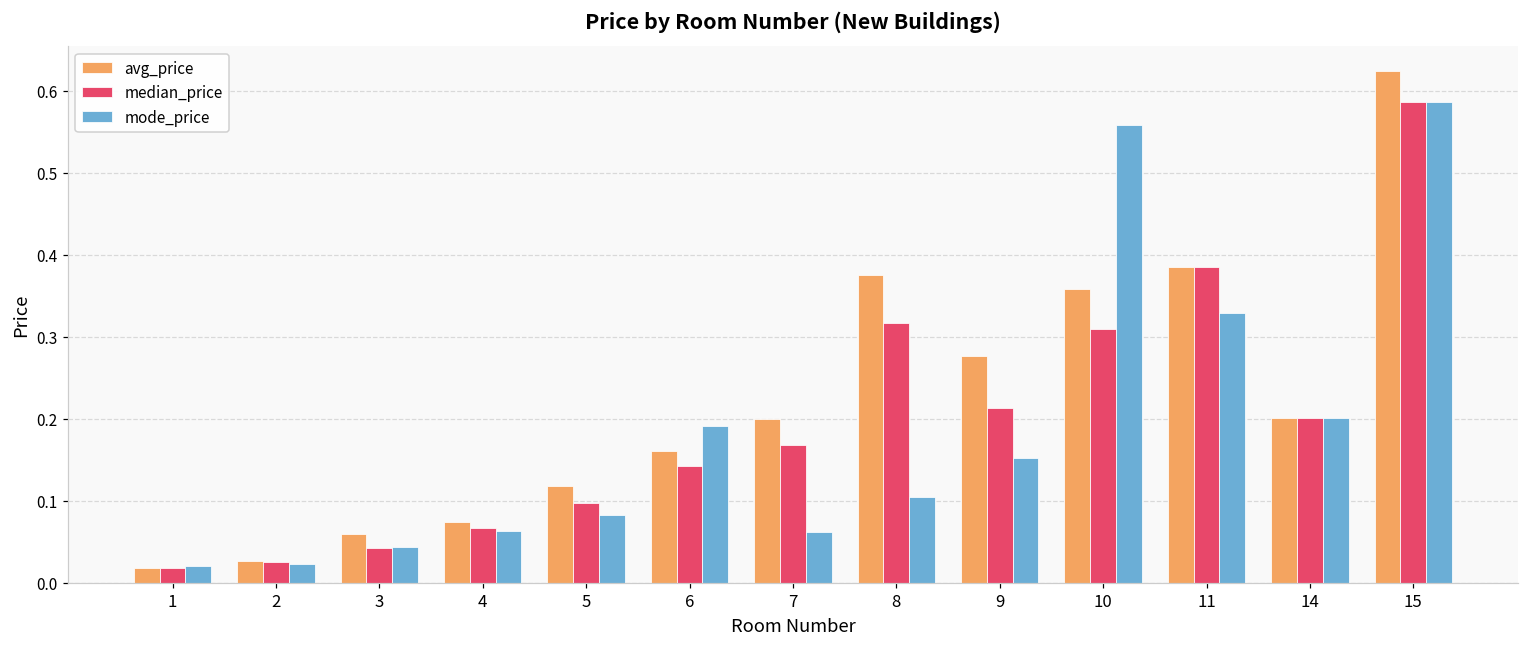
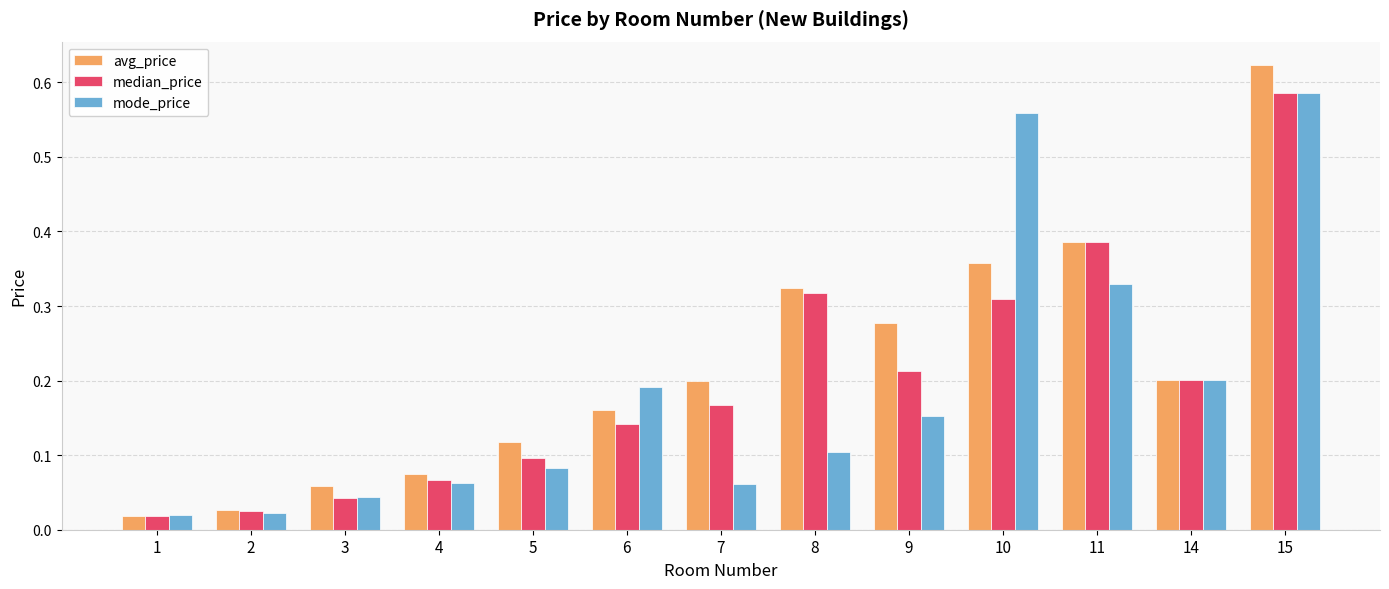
  {
    "avg_price": {
      "1": 0.02,
      "2": 0.03,
      "3": 0.06,
      "4": 0.07,
      "5": 0.12,
      "6": 0.16,
      "7": 0.20,
-     "8": 0.37,
+     "8": 0.32,
      "9": 0.28,
      "10": 0.36,
      "11": 0.39,
      "14": 0.20,
      "15": 0.62
    },
    "median_price": {
      "1": 0.02,
      "2": 0.02,
      "3": 0.04,
      "4": 0.07,
      "5": 0.10,
      "6": 0.14,
      "7": 0.17,
      "8": 0.32,
      "9": 0.21,
      "10": 0.31,
      "11": 0.39,
      "14": 0.20,
      "15": 0.59
    },
    "mode_price": {
      "1": 0.02,
      "2": 0.02,
      "3": 0.04,
      "4": 0.06,
      "5": 0.08,
      "6": 0.19,
      "7": 0.06,
      "8": 0.10,
      "9": 0.15,
      "10": 0.56,
      "11": 0.33,
      "14": 0.20,
      "15": 0.59
    }
  }
